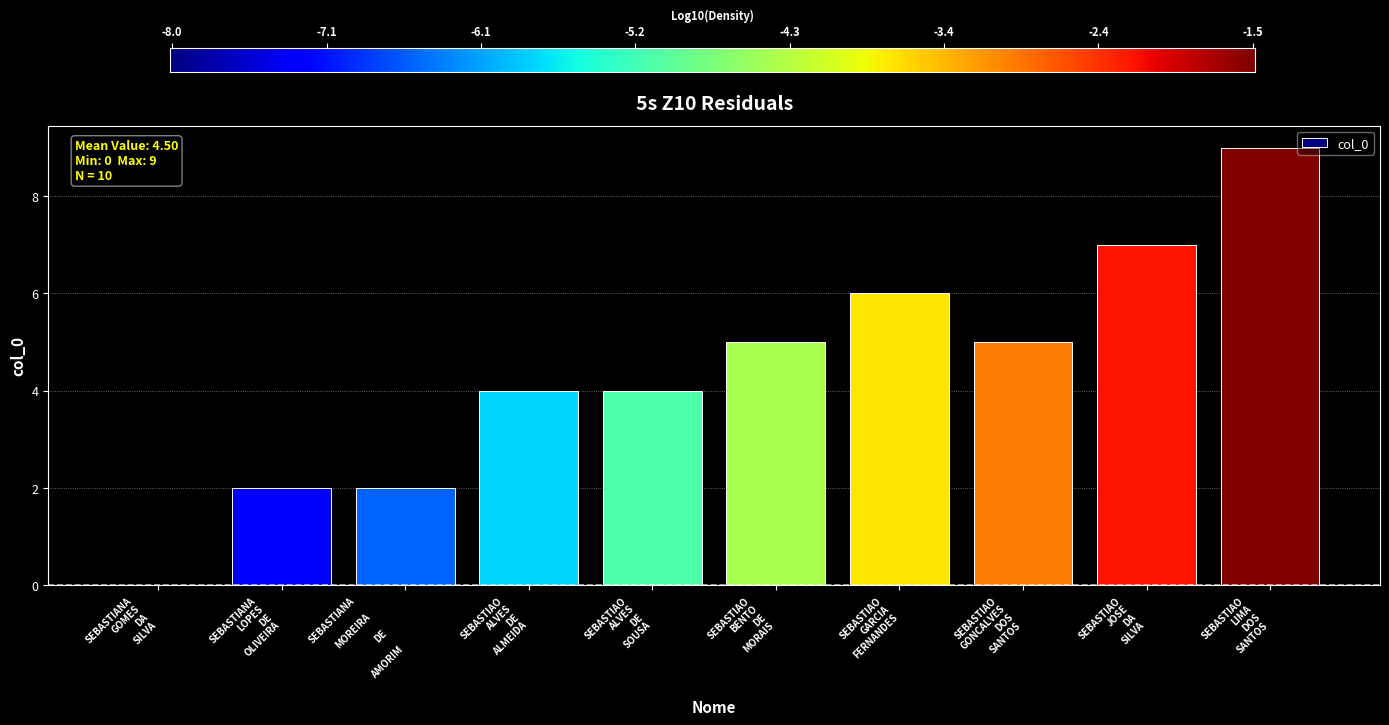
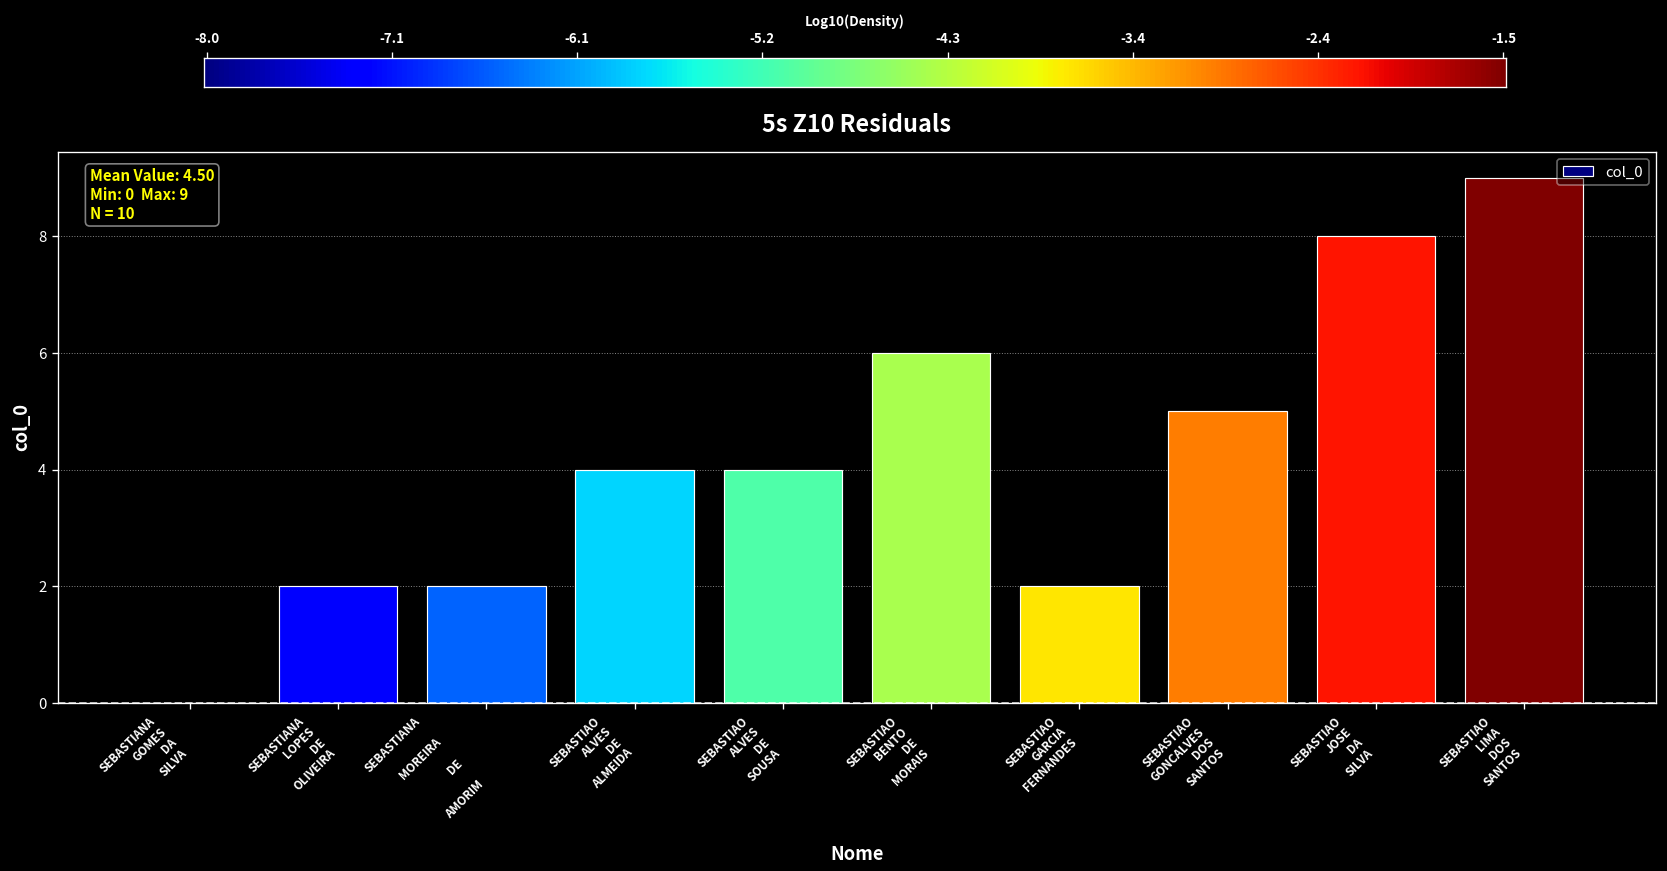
  {
    "SEBASTIANA GOMES DA SILVA": 0,
    "SEBASTIANA LOPES DE OLIVEIRA": 2,
    "SEBASTIANA MOREIRA DE AMORIM": 2,
    "SEBASTIAO ALVES DE ALMEIDA": 4,
    "SEBASTIAO ALVES DE SOUSA": 4,
-   "SEBASTIAO BENTO DE MORAIS": 5,
-   "SEBASTIAO GARCIA FERNANDES": 6,
+   "SEBASTIAO BENTO DE MORAIS": 6,
+   "SEBASTIAO GARCIA FERNANDES": 2,
    "SEBASTIAO GONCALVES DOS SANTOS": 5,
-   "SEBASTIAO JOSE DA SILVA": 7,
+   "SEBASTIAO JOSE DA SILVA": 8,
    "SEBASTIAO LIMA DOS SANTOS": 9
  }
